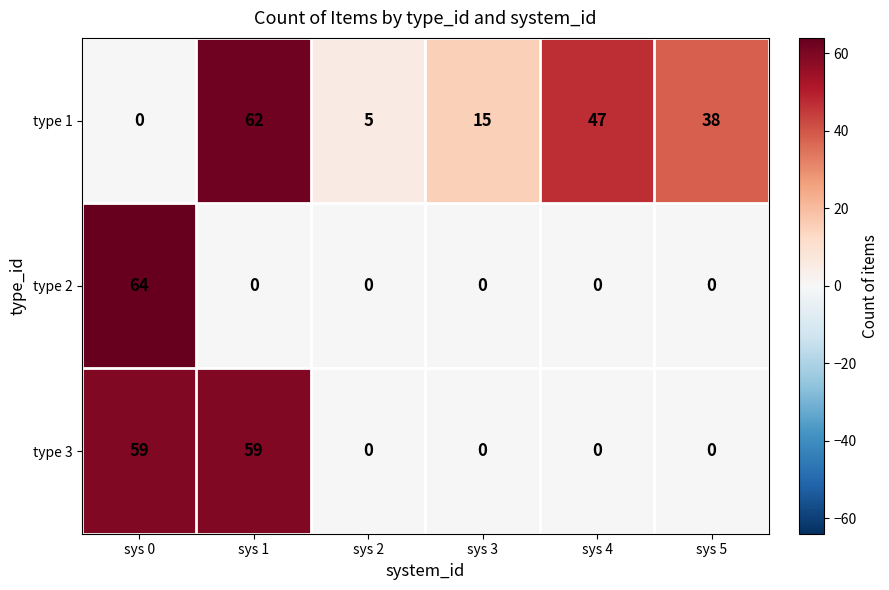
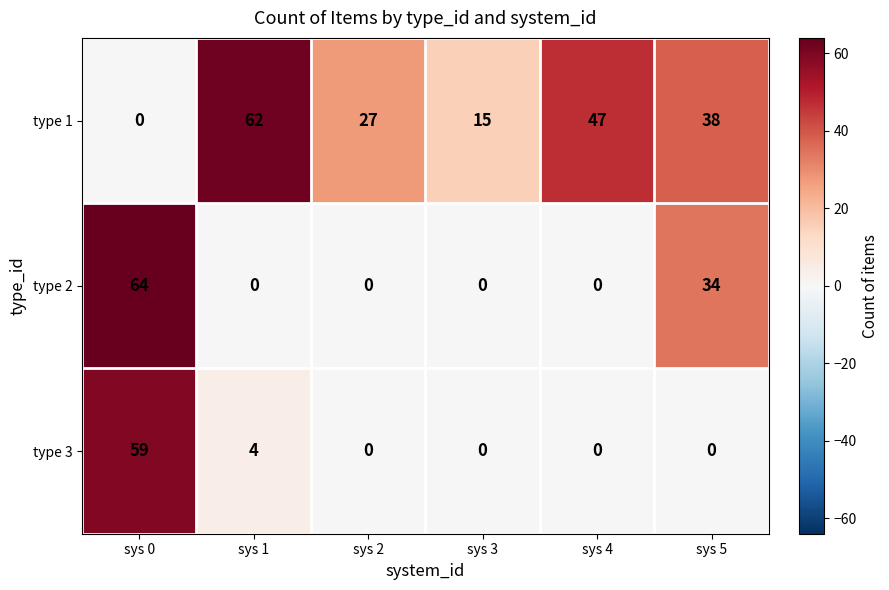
  {
    "type 1": {
      "sys 0": 0,
      "sys 1": 62,
-     "sys 2": 5,
+     "sys 2": 27,
      "sys 3": 15,
      "sys 4": 47,
      "sys 5": 38
    },
    "type 2": {
      "sys 0": 64,
      "sys 1": 0,
      "sys 2": 0,
      "sys 3": 0,
      "sys 4": 0,
-     "sys 5": 0
+     "sys 5": 34
    },
    "type 3": {
      "sys 0": 59,
-     "sys 1": 59,
+     "sys 1": 4,
      "sys 2": 0,
      "sys 3": 0,
      "sys 4": 0,
      "sys 5": 0
    }
  }
